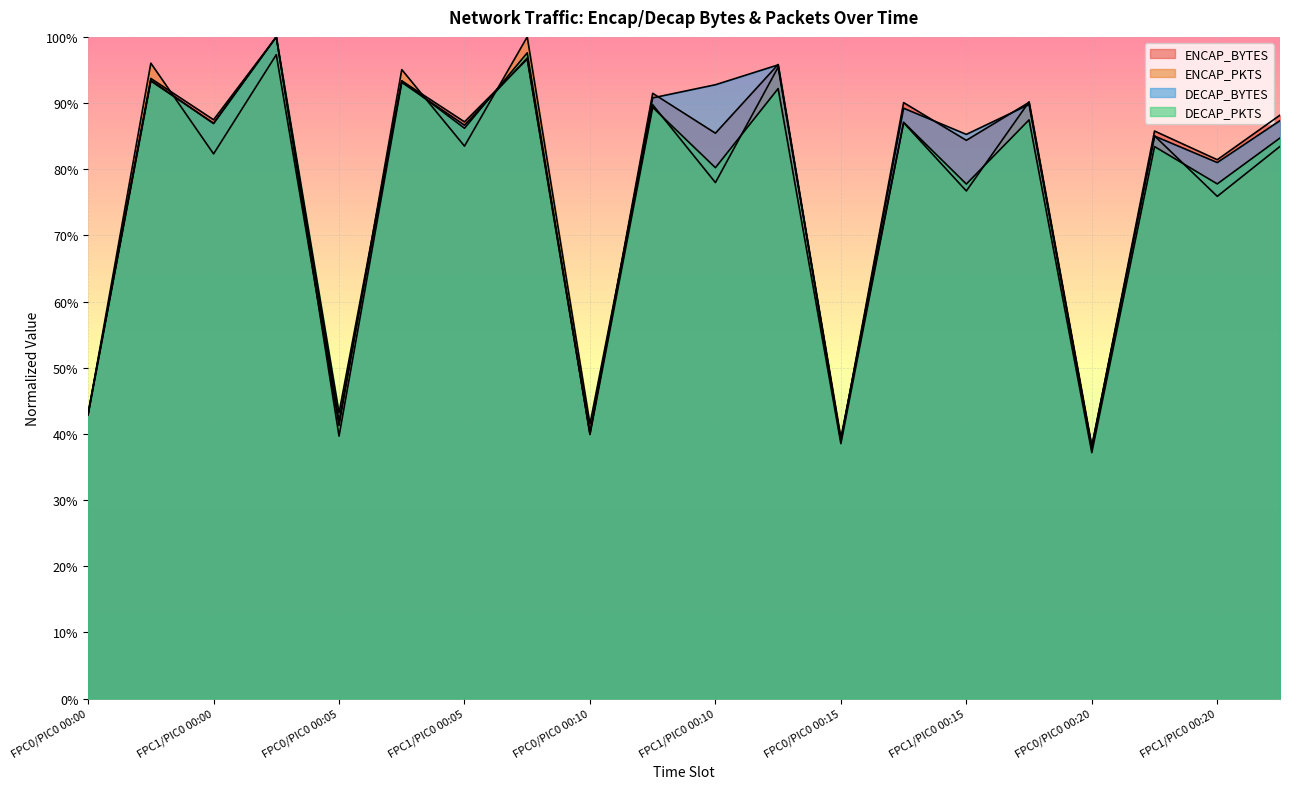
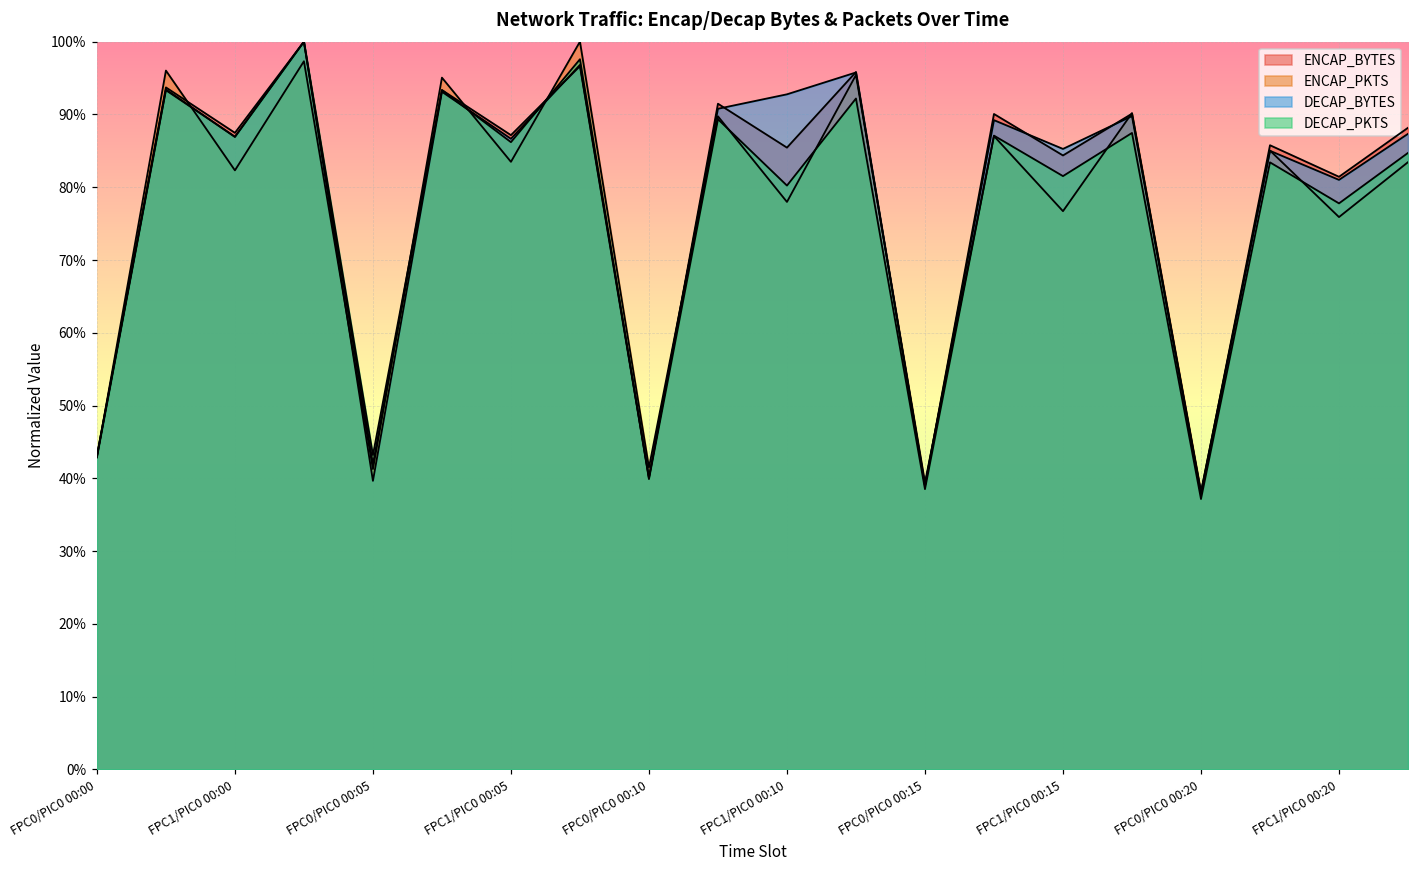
  {
    "DECAP_BYTES": {
      "FPC0/PIC0 00:05": "40%",
      "FPC1/PIC0 00:05": "87%",
      "FPC1/PIC0 00:10": "93%",
      "FPC1/PIC0 00:15": "85%",
      "FPC1/PIC0 00:20": "81%"
    },
    "DECAP_PKTS": {
      "FPC0/PIC0 00:05": "43%",
      "FPC1/PIC0 00:05": "86%",
      "FPC1/PIC0 00:10": "80%",
      "FPC0/PIC0 00:15": "39%",
-     "FPC1/PIC0 00:15": "78%",
+     "FPC1/PIC0 00:15": "82%",
      "FPC0/PIC0 00:20": "37%",
      "FPC1/PIC0 00:20": "78%"
    }
  }
